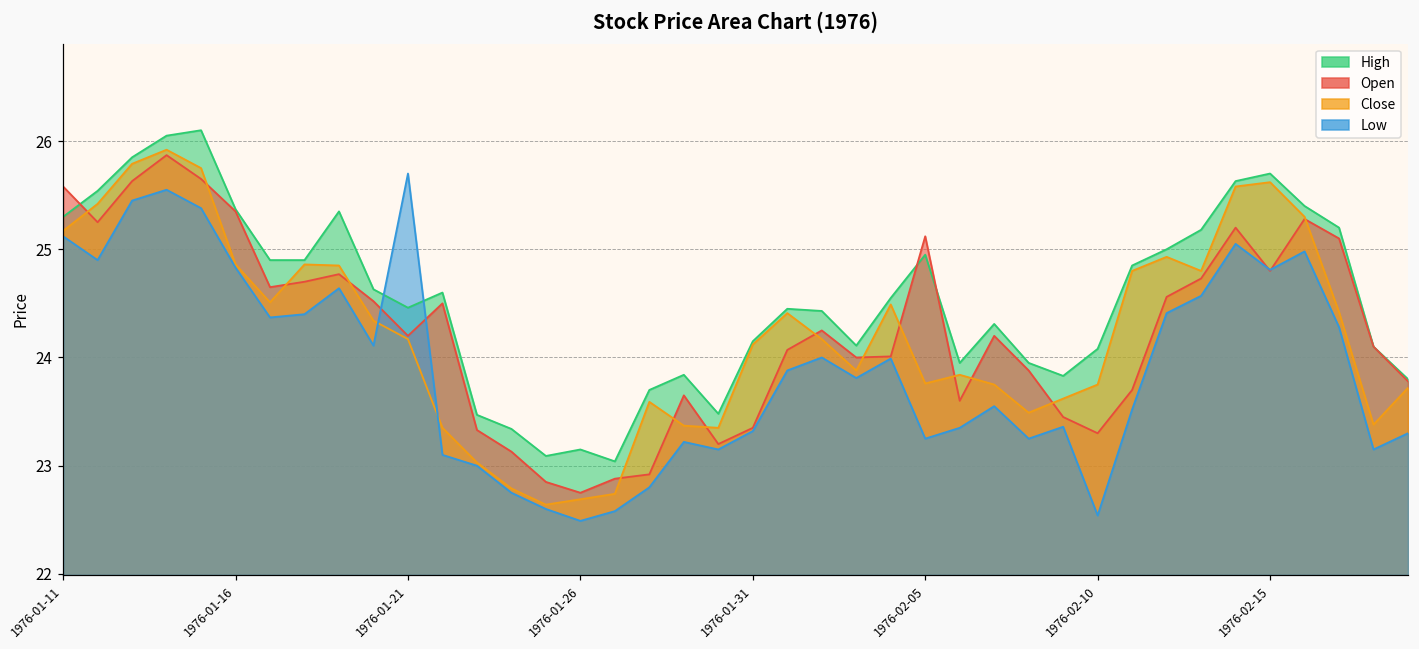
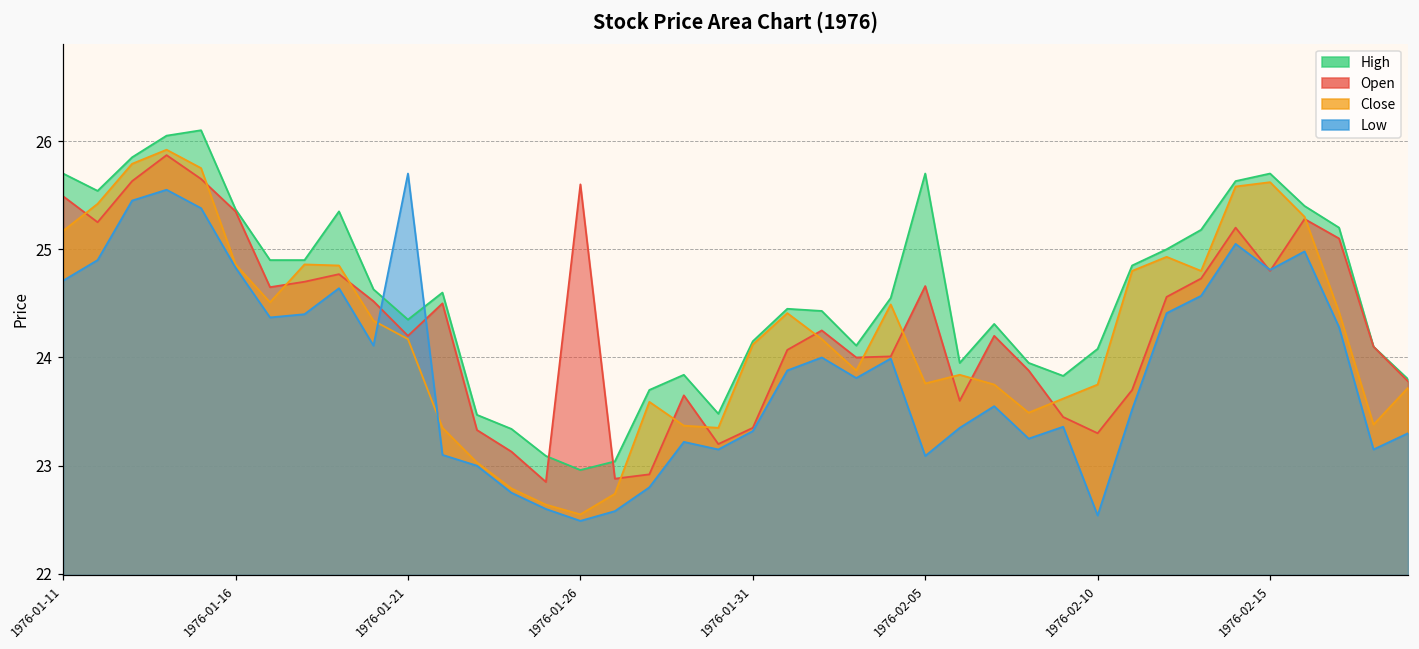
  {
    "High": {
-     "1976-01-11": 25.3,
-     "1976-01-21": 24.5,
-     "1976-01-26": 23.2,
+     "1976-01-11": 25.7,
+     "1976-01-21": 24.4,
+     "1976-01-26": 23.0,
      "1976-01-31": 24.2,
-     "1976-02-05": 25.0,
+     "1976-02-05": 25.7,
      "1976-02-10": 24.1,
      "1976-02-15": 25.7
    },
    "Open": {
-     "1976-01-11": 25.6,
+     "1976-01-11": 25.5,
      "1976-01-21": 24.2,
-     "1976-01-26": 22.8,
+     "1976-01-26": 25.6,
      "1976-01-31": 23.4,
-     "1976-02-05": 25.1,
+     "1976-02-05": 24.7,
      "1976-02-10": 23.3
    },
    "Close": {
      "1976-01-11": 25.2,
      "1976-01-16": 24.9,
      "1976-01-21": 24.2,
-     "1976-01-26": 22.7,
+     "1976-01-26": 22.6,
      "1976-01-31": 24.1,
      "1976-02-05": 23.8,
      "1976-02-10": 23.8,
      "1976-02-15": 25.6
    },
    "Low": {
-     "1976-01-11": 25.1,
+     "1976-01-11": 24.7,
      "1976-01-16": 24.8,
      "1976-01-21": 25.7,
      "1976-01-26": 22.5,
      "1976-01-31": 23.3,
-     "1976-02-05": 23.3,
+     "1976-02-05": 23.1,
      "1976-02-10": 22.5
    }
  }
